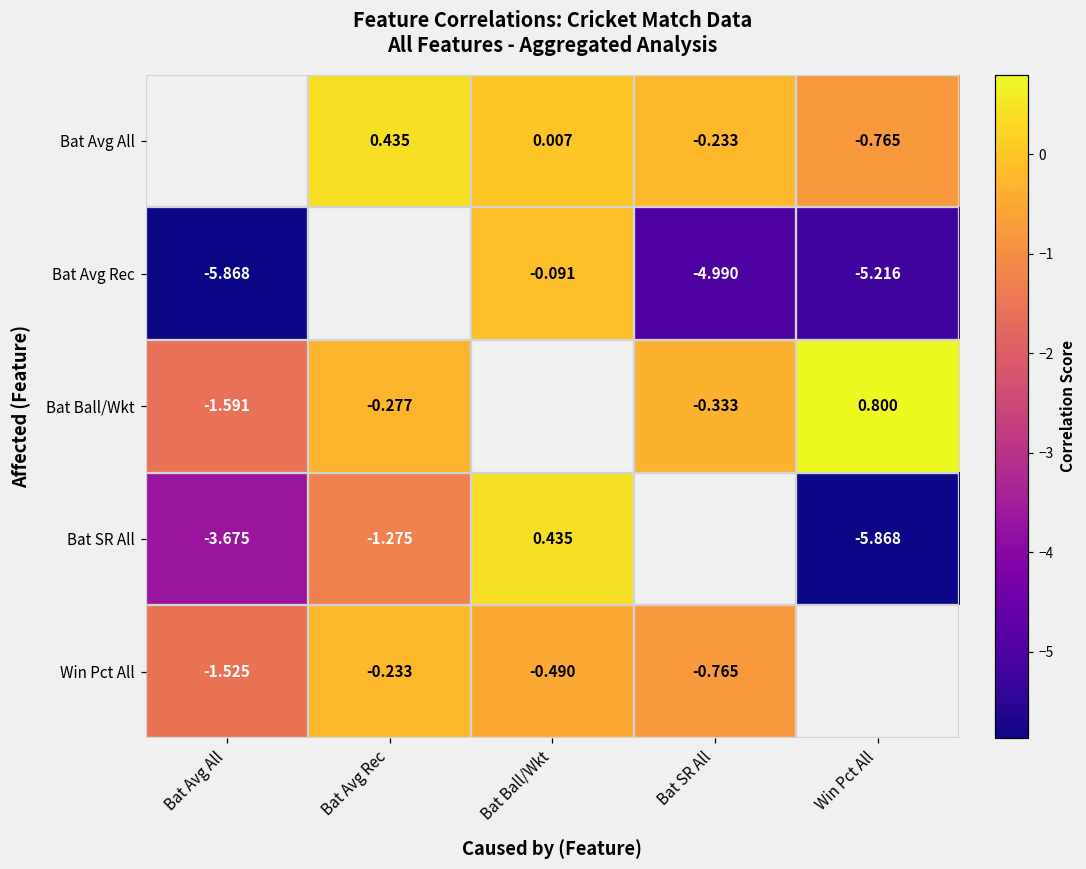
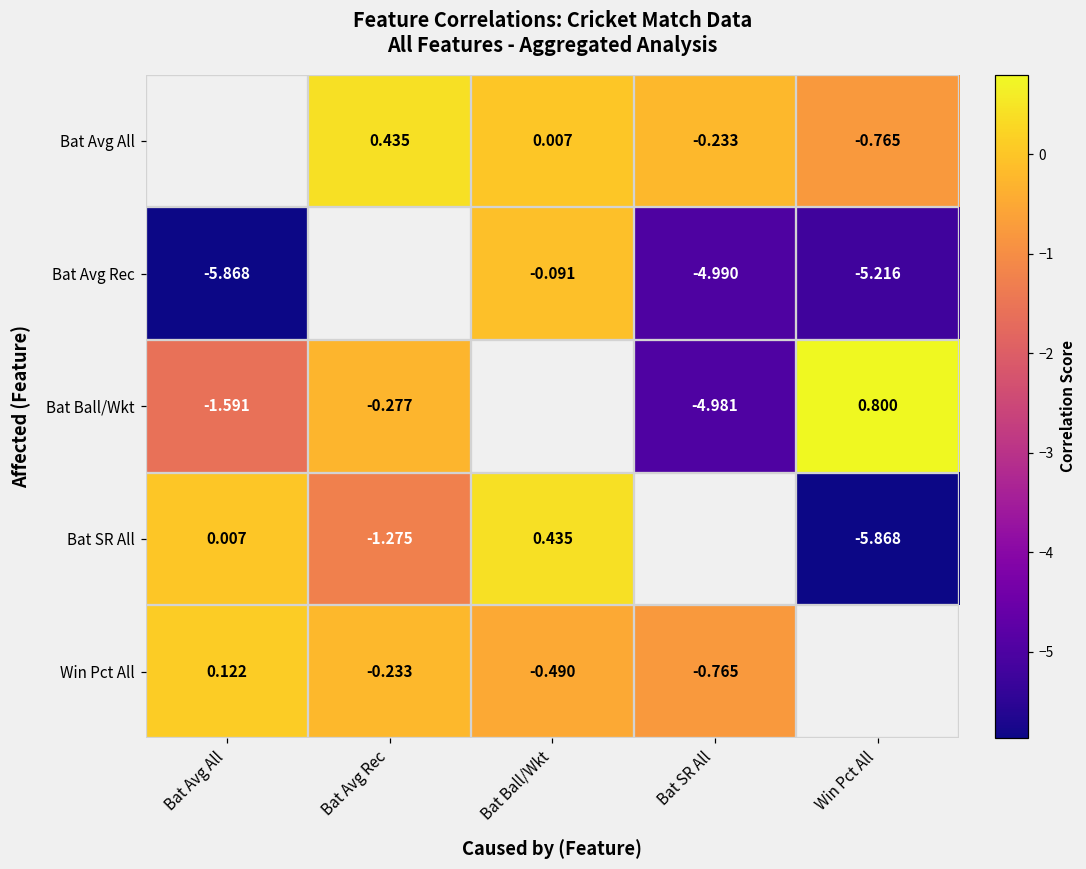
  {
    "Bat Avg All": {
      "Bat Avg Rec": 0.435,
      "Bat Ball/Wkt": 0.007,
      "Bat SR All": -0.233,
      "Win Pct All": -0.765
    },
    "Bat Avg Rec": {
      "Bat Avg All": -5.868,
      "Bat Ball/Wkt": -0.091,
      "Bat SR All": -4.990,
      "Win Pct All": -5.216
    },
    "Bat Ball/Wkt": {
      "Bat Avg All": -1.591,
      "Bat Avg Rec": -0.277,
-     "Bat SR All": -0.333,
+     "Bat SR All": -4.981,
      "Win Pct All": 0.800
    },
    "Bat SR All": {
-     "Bat Avg All": -3.675,
+     "Bat Avg All": 0.007,
      "Bat Avg Rec": -1.275,
      "Bat Ball/Wkt": 0.435,
      "Win Pct All": -5.868
    },
    "Win Pct All": {
-     "Bat Avg All": -1.525,
+     "Bat Avg All": 0.122,
      "Bat Avg Rec": -0.233,
      "Bat Ball/Wkt": -0.490,
      "Bat SR All": -0.765
    }
  }
